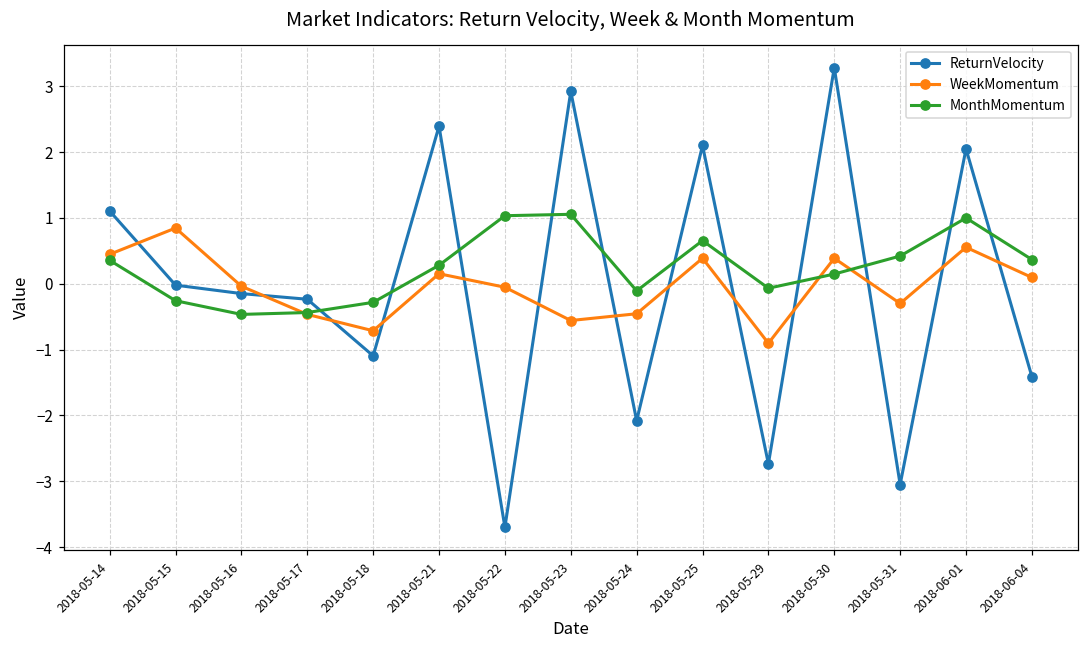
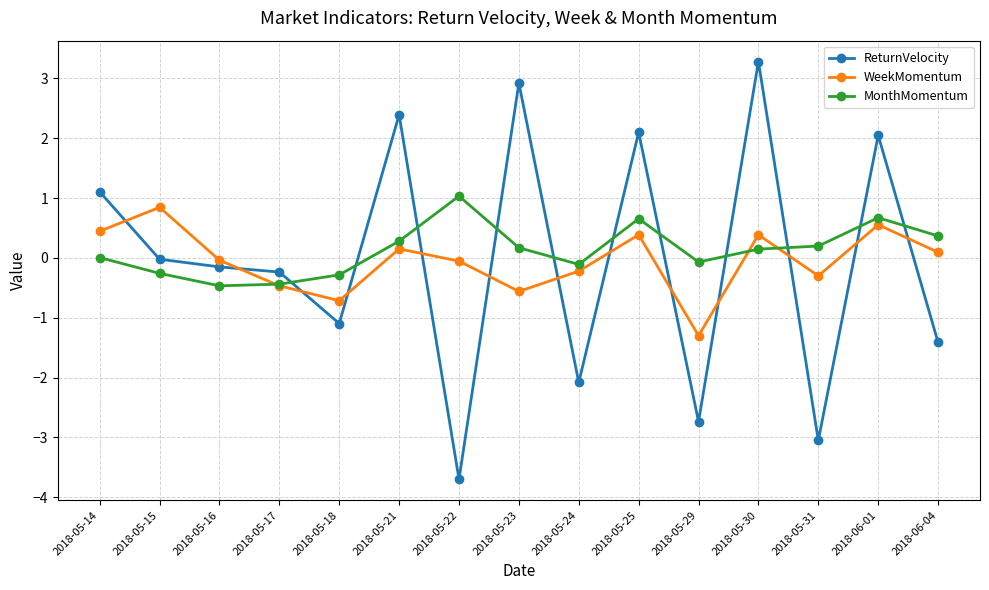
  {
    "ReturnVelocity": {
      "2018-05-14": 1.1,
      "2018-05-15": 0.0,
      "2018-05-16": -0.1,
      "2018-05-17": -0.2,
      "2018-05-18": -1.1,
      "2018-05-21": 2.4,
      "2018-05-22": -3.7,
      "2018-05-23": 2.9,
      "2018-05-24": -2.1,
      "2018-05-25": 2.1,
      "2018-05-29": -2.7,
      "2018-05-30": 3.3,
      "2018-05-31": -3.1,
      "2018-06-01": 2.0,
      "2018-06-04": -1.4
    },
    "WeekMomentum": {
      "2018-05-14": 0.4,
      "2018-05-15": 0.8,
      "2018-05-16": 0.0,
      "2018-05-18": -0.7,
      "2018-05-21": 0.2,
      "2018-05-22": -0.1,
      "2018-05-23": -0.6,
-     "2018-05-24": -0.5,
+     "2018-05-24": -0.2,
      "2018-05-25": 0.4,
-     "2018-05-29": -0.9,
+     "2018-05-29": -1.3,
      "2018-05-30": 0.4,
      "2018-05-31": -0.3,
      "2018-06-01": 0.6,
      "2018-06-04": 0.1
    },
    "MonthMomentum": {
-     "2018-05-14": 0.4,
+     "2018-05-14": 0.0,
      "2018-05-15": -0.3,
      "2018-05-16": -0.5,
      "2018-05-18": -0.3,
      "2018-05-21": 0.3,
      "2018-05-22": 1.0,
-     "2018-05-23": 1.1,
+     "2018-05-23": 0.2,
      "2018-05-24": -0.1,
      "2018-05-25": 0.7,
      "2018-05-29": -0.1,
      "2018-05-30": 0.1,
-     "2018-05-31": 0.4,
-     "2018-06-01": 1.0,
+     "2018-05-31": 0.2,
+     "2018-06-01": 0.7,
      "2018-06-04": 0.4
    }
  }
